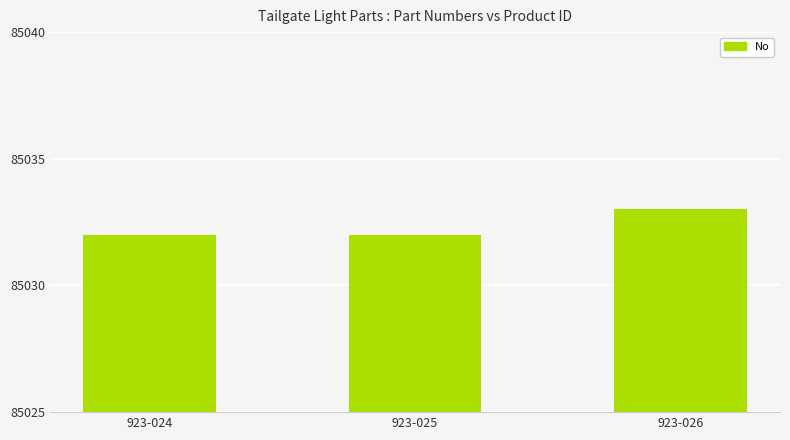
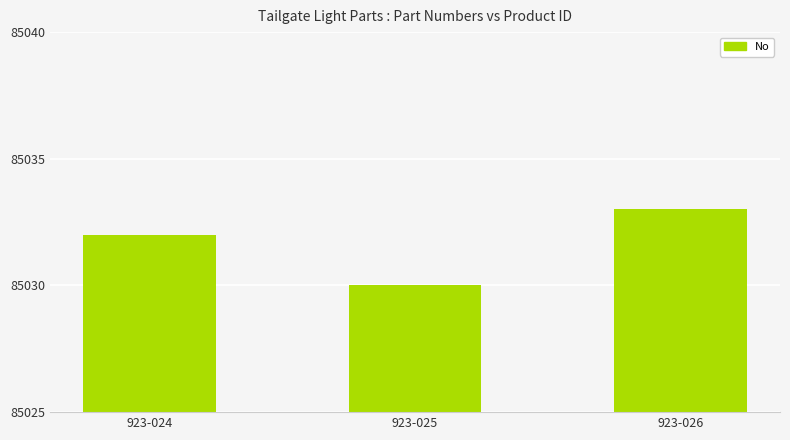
  {
    "923-024": 85032,
-   "923-025": 85032,
+   "923-025": 85030,
    "923-026": 85033
  }
